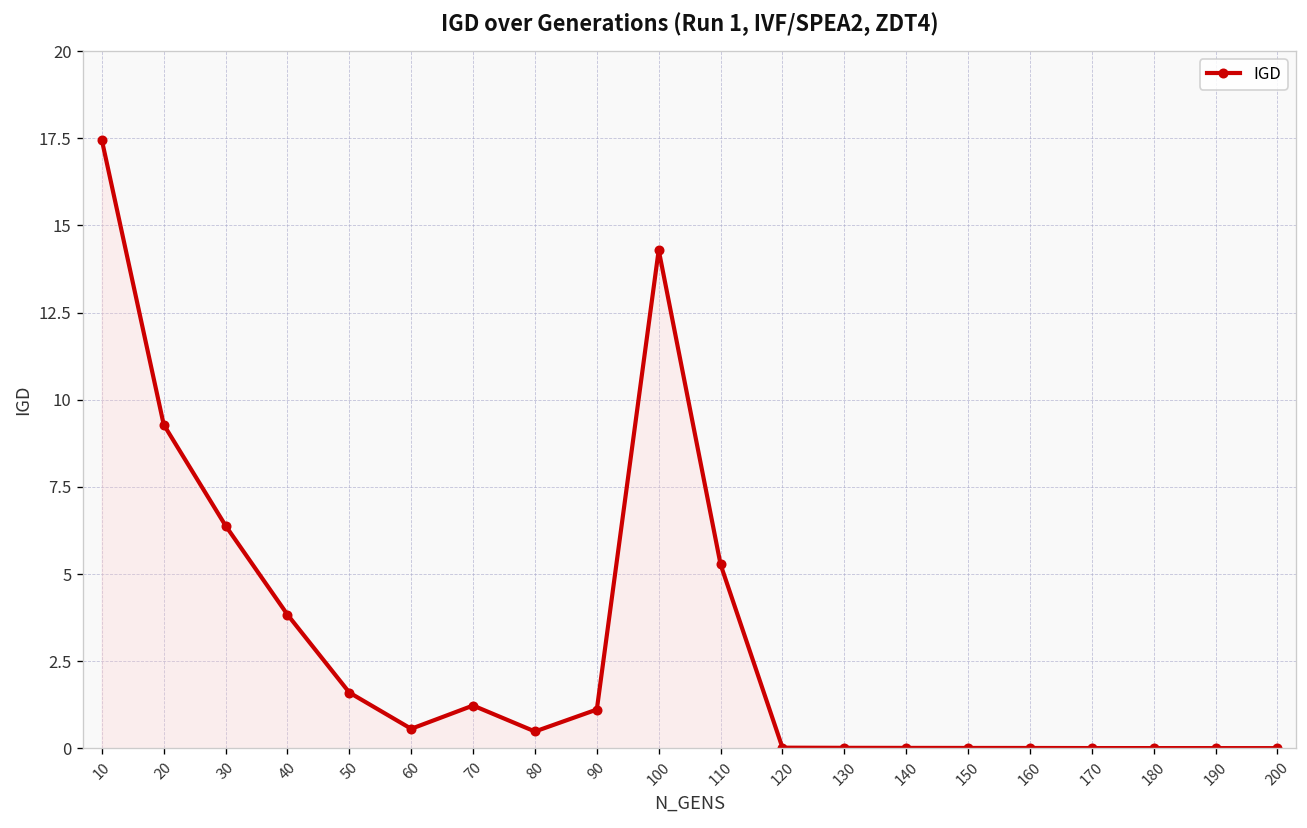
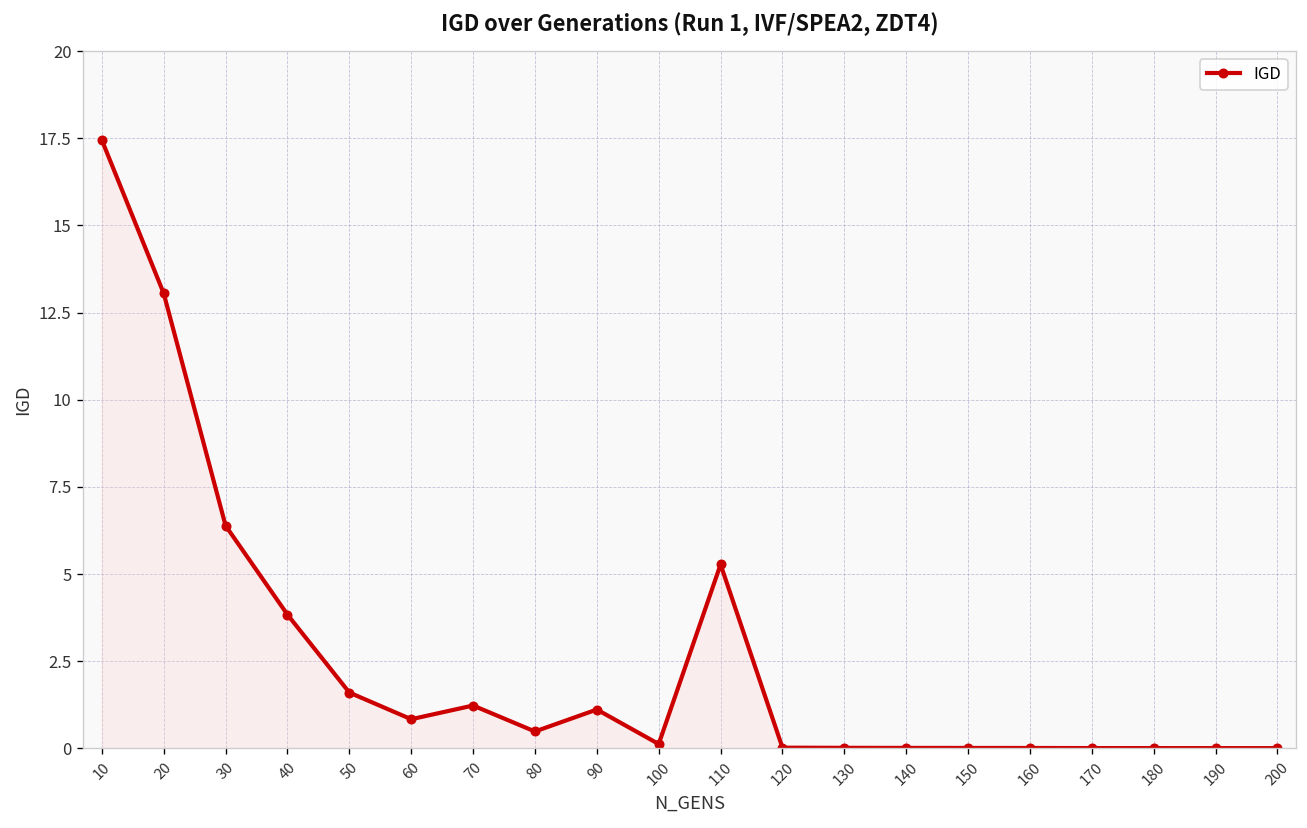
  {
    "10": 17.4,
-   "20": 9.3,
+   "20": 13.1,
    "30": 6.4,
    "40": 3.8,
    "50": 1.6,
-   "60": 0.6,
+   "60": 0.8,
    "70": 1.2,
    "80": 0.5,
    "90": 1.1,
-   "100": 14.3,
+   "100": 0.1,
    "110": 5.3,
    "120": 0.0,
    "130": 0.0,
    "140": 0.0,
    "150": 0.0,
    "160": 0.0,
    "170": 0.0,
    "180": 0.0,
    "190": 0.0,
    "200": 0.0
  }
